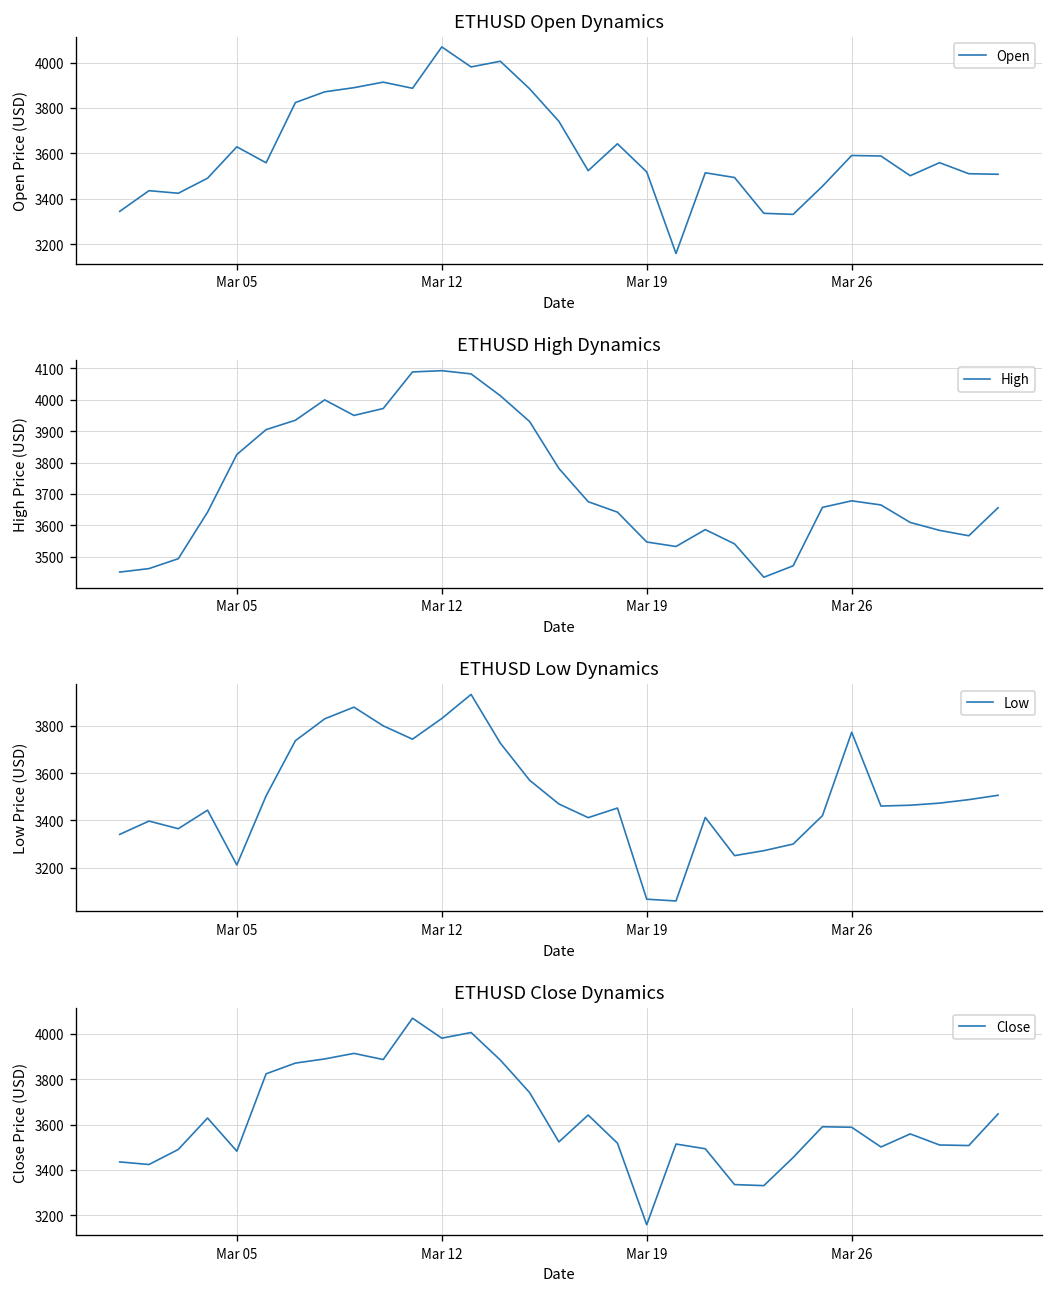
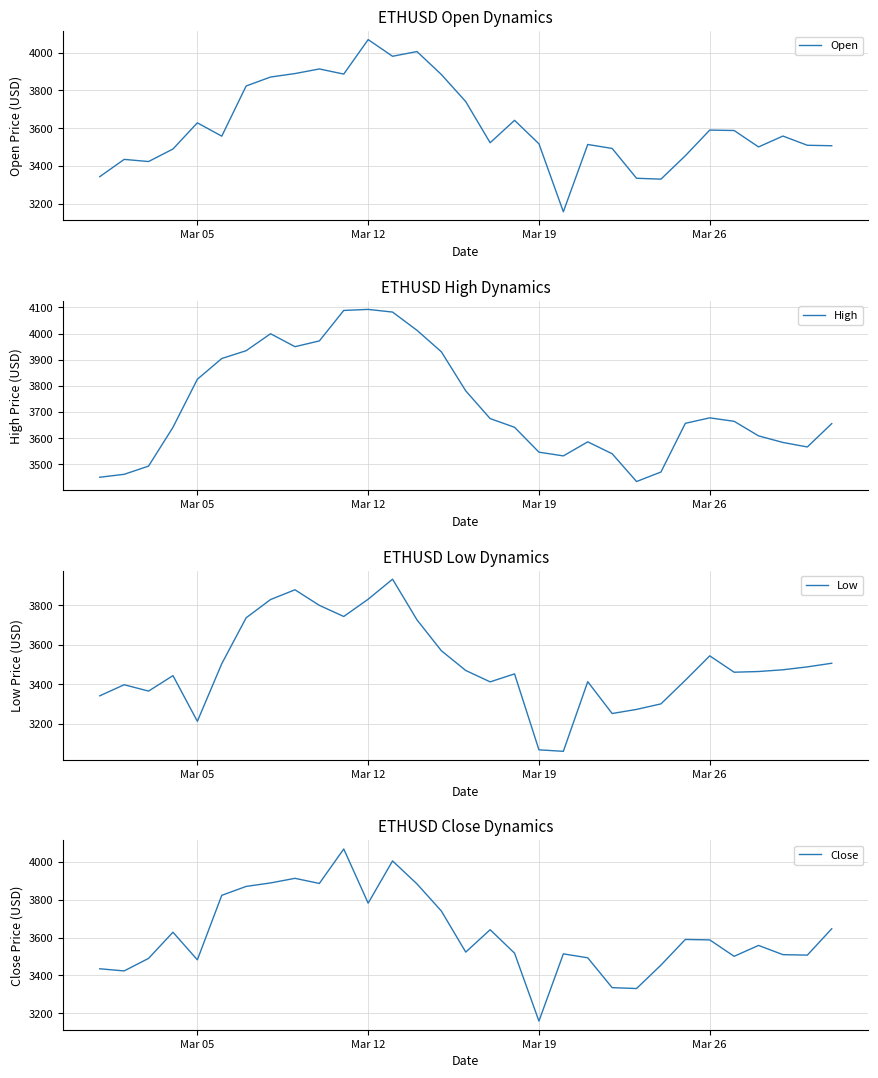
  {
    "ETHUSD Open Dynamics": {
      "Mar 05": 3630,
      "Mar 12": 4070,
      "Mar 19": 3520,
      "Mar 26": 3590
    },
    "ETHUSD High Dynamics": {
      "Mar 05": 3830,
      "Mar 12": 4090,
      "Mar 19": 3550,
      "Mar 26": 3680
    },
    "ETHUSD Low Dynamics": {
      "Mar 05": 3210,
      "Mar 12": 3830,
      "Mar 19": 3070,
-     "Mar 26": 3770
+     "Mar 26": 3540
    },
    "ETHUSD Close Dynamics": {
      "Mar 05": 3480,
-     "Mar 12": 3980,
+     "Mar 12": 3780,
      "Mar 19": 3160,
      "Mar 26": 3590
    }
  }
